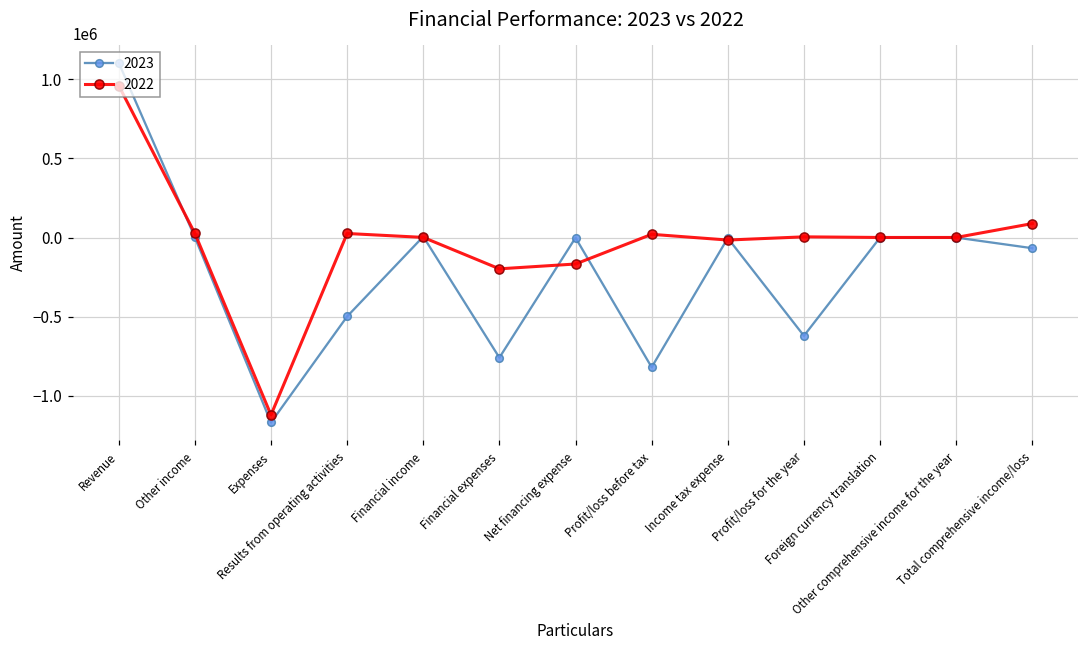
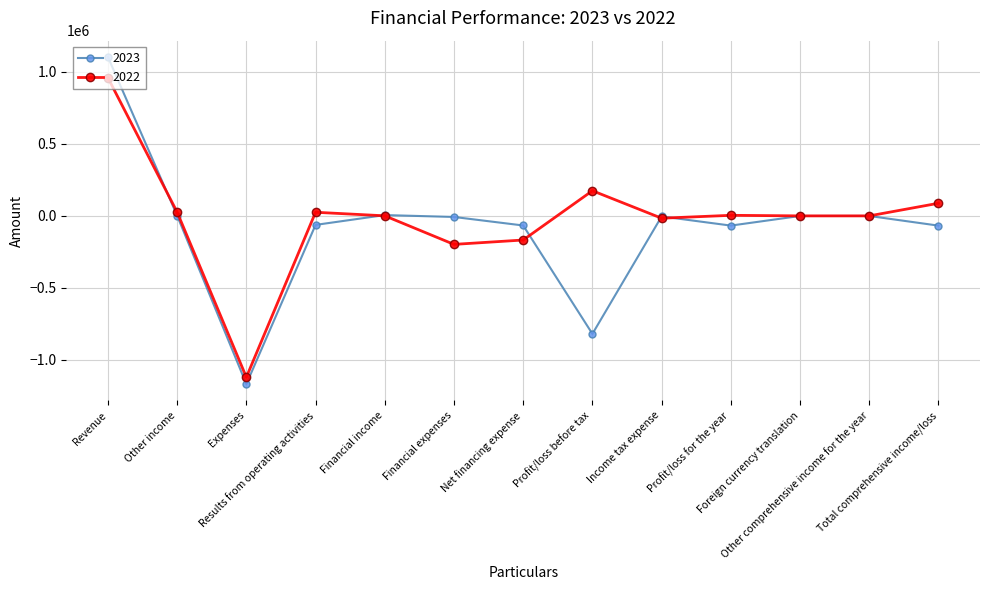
  {
    "2023": {
      "Other income": 0,
      "Expenses": -1170000,
-     "Results from operating activities": -500000,
-     "Financial expenses": -760000,
-     "Net financing expense": 0,
+     "Results from operating activities": -60000,
+     "Financial expenses": -10000,
+     "Net financing expense": -70000,
      "Profit/loss before tax": -820000,
-     "Profit/loss for the year": -620000,
+     "Profit/loss for the year": -70000,
      "Total comprehensive income/loss": -70000
    },
    "2022": {
      "Other income": 30000,
      "Expenses": -1120000,
      "Results from operating activities": 30000,
      "Financial expenses": -200000,
      "Net financing expense": -170000,
-     "Profit/loss before tax": 20000,
+     "Profit/loss before tax": 170000,
      "Profit/loss for the year": 0,
      "Total comprehensive income/loss": 90000
    }
  }
